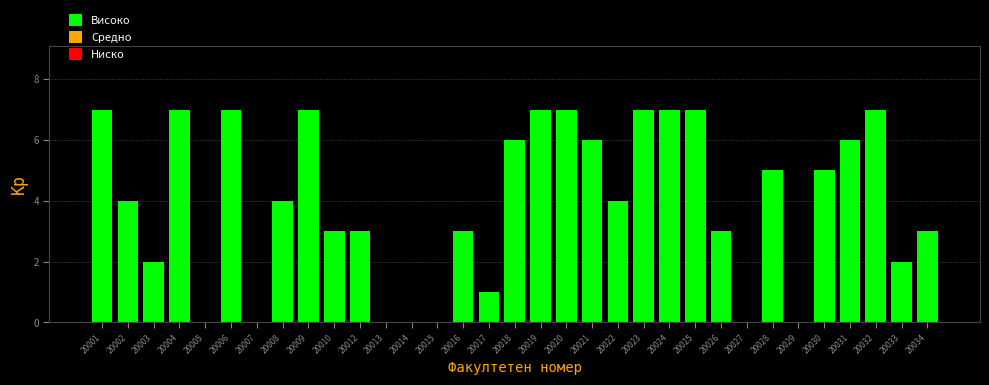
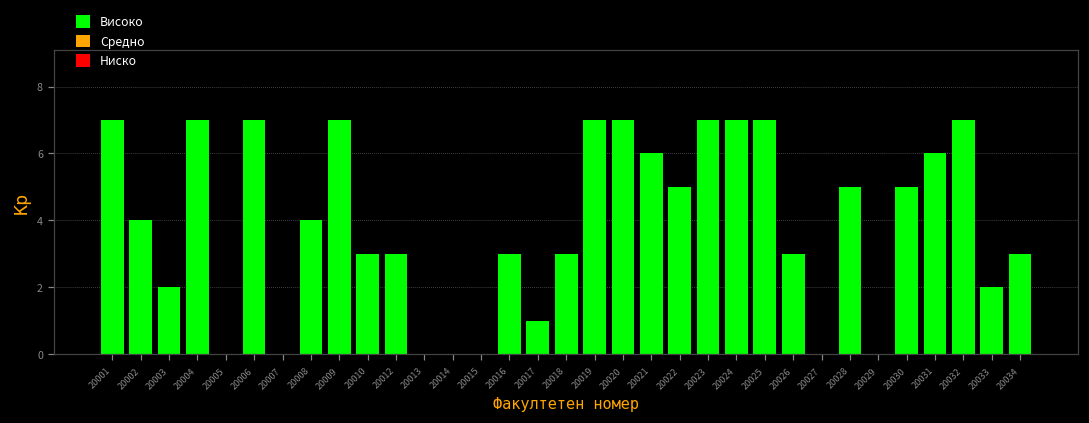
  {
    "20001": 7,
    "20002": 4,
    "20003": 2,
    "20004": 7,
    "20005": 0,
    "20006": 7,
    "20007": 0,
    "20008": 4,
    "20009": 7,
    "20010": 3,
    "20012": 3,
    "20013": 0,
    "20014": 0,
    "20015": 0,
    "20016": 3,
    "20017": 1,
-   "20018": 6,
+   "20018": 3,
    "20019": 7,
    "20020": 7,
    "20021": 6,
-   "20022": 4,
+   "20022": 5,
    "20023": 7,
    "20024": 7,
    "20025": 7,
    "20026": 3,
    "20027": 0,
    "20028": 5,
    "20029": 0,
    "20030": 5,
    "20031": 6,
    "20032": 7,
    "20033": 2,
    "20034": 3
  }
